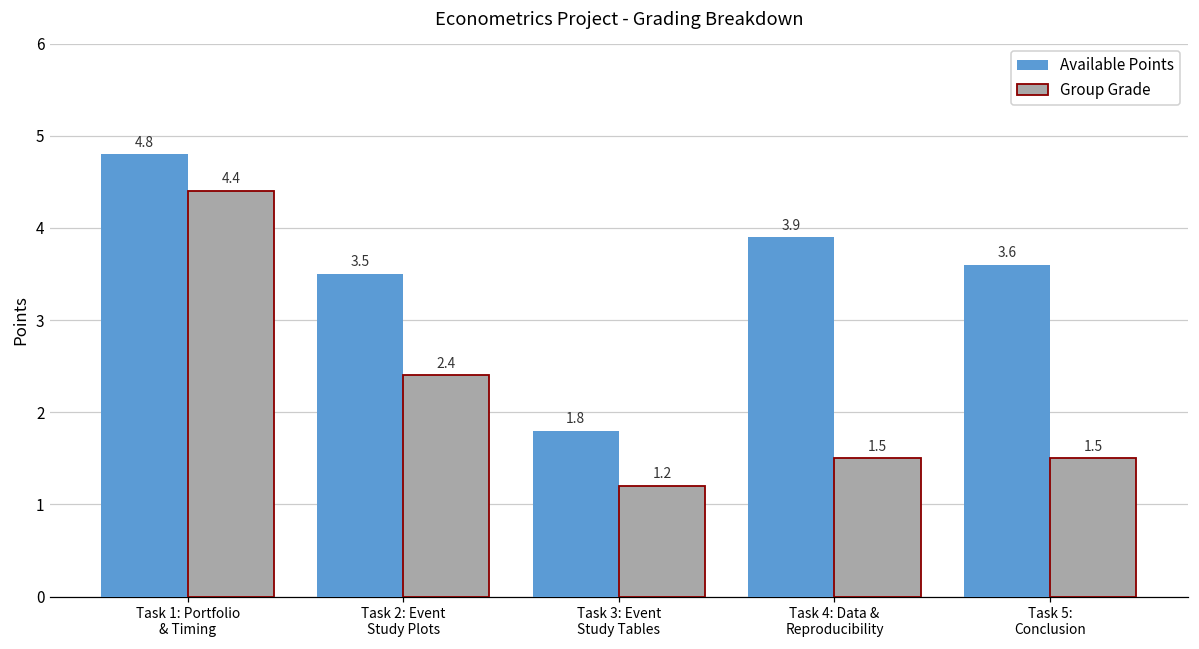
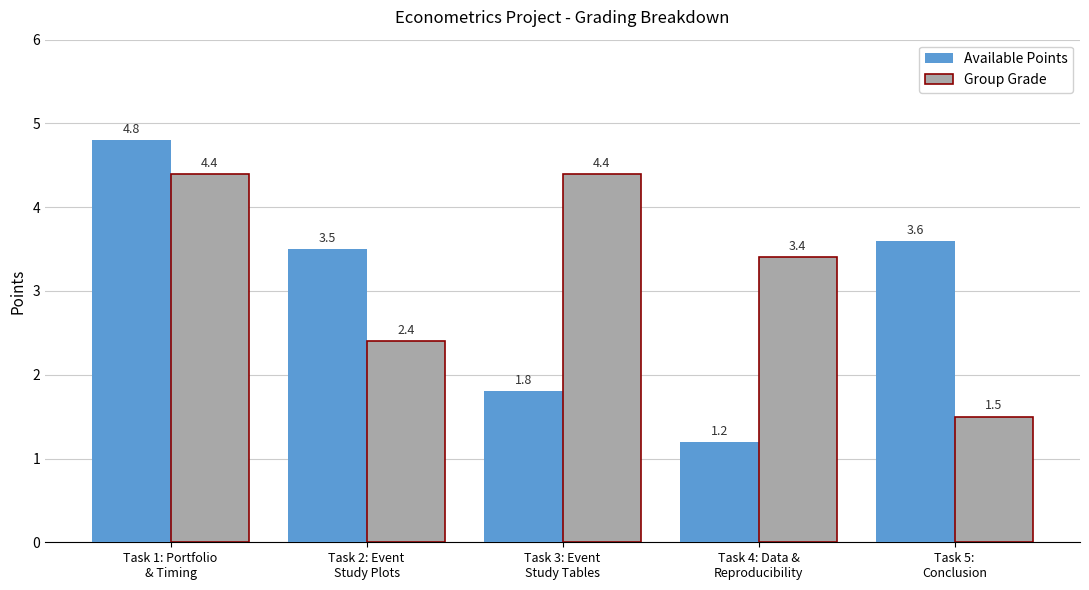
  {
    "Available Points": {
      "Task 1: Portfolio & Timing": 4.8,
      "Task 2: Event Study Plots": 3.5,
      "Task 3: Event Study Tables": 1.8,
-     "Task 4: Data & Reproducibility": 3.9,
+     "Task 4: Data & Reproducibility": 1.2,
      "Task 5: Conclusion": 3.6
    },
    "Group Grade": {
      "Task 1: Portfolio & Timing": 4.4,
      "Task 2: Event Study Plots": 2.4,
-     "Task 3: Event Study Tables": 1.2,
-     "Task 4: Data & Reproducibility": 1.5,
+     "Task 3: Event Study Tables": 4.4,
+     "Task 4: Data & Reproducibility": 3.4,
      "Task 5: Conclusion": 1.5
    }
  }
